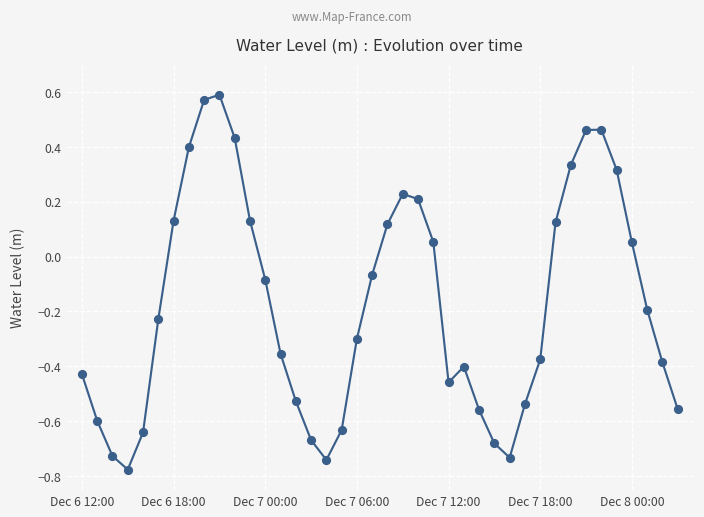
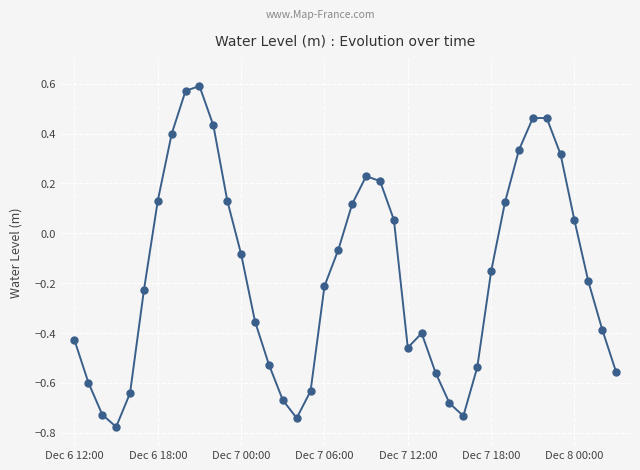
  {
    "Dec 6 12:00": -0.43,
    "Dec 6 18:00": 0.13,
    "Dec 7 00:00": -0.08,
-   "Dec 7 06:00": -0.30,
+   "Dec 7 06:00": -0.21,
    "Dec 7 12:00": -0.46,
-   "Dec 7 18:00": -0.37,
+   "Dec 7 18:00": -0.15,
    "Dec 8 00:00": 0.05
  }
